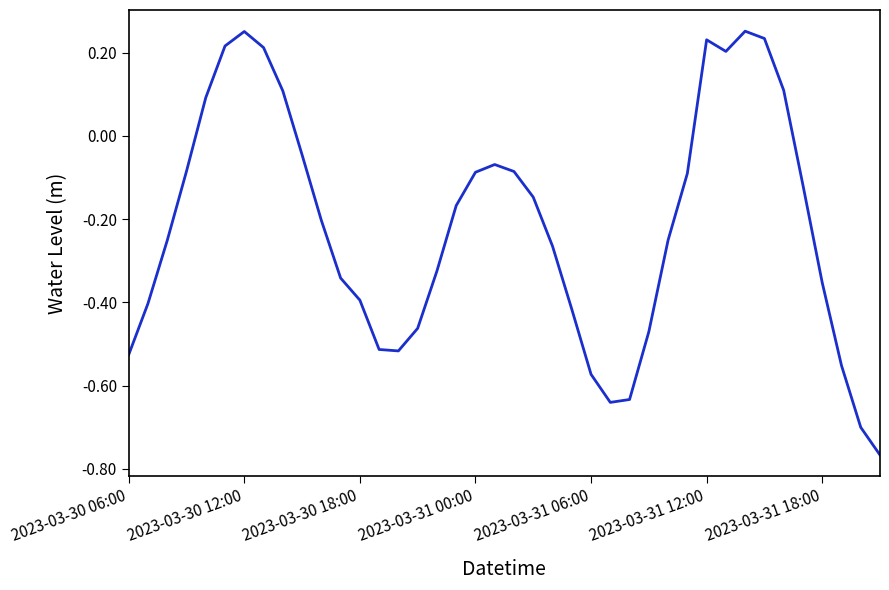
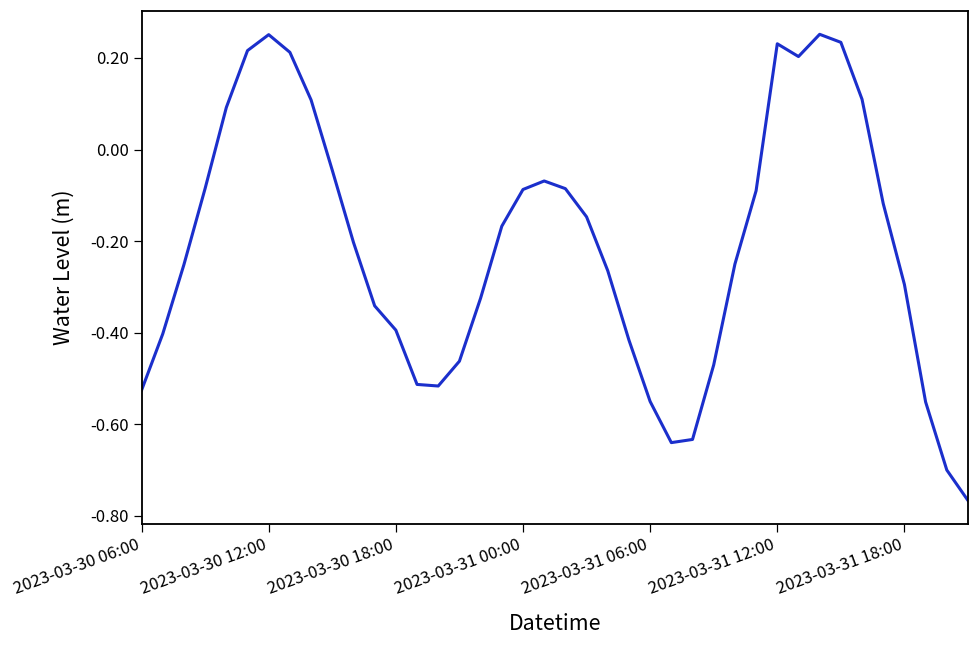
  {
    "2023-03-30 06:00": -0.53,
    "2023-03-30 12:00": 0.25,
    "2023-03-30 18:00": -0.39,
    "2023-03-31 00:00": -0.09,
-   "2023-03-31 06:00": -0.57,
+   "2023-03-31 06:00": -0.55,
    "2023-03-31 12:00": 0.23,
-   "2023-03-31 18:00": -0.35
+   "2023-03-31 18:00": -0.29
  }
